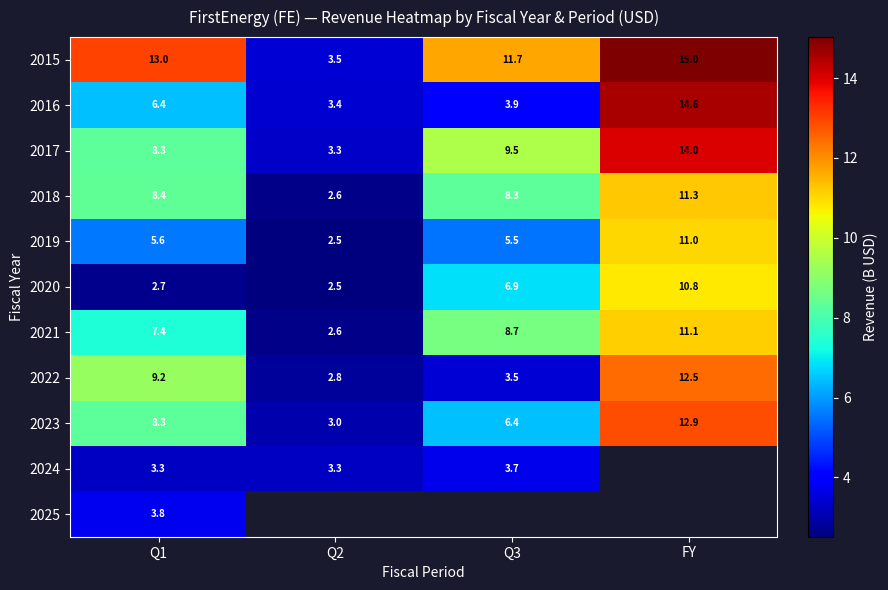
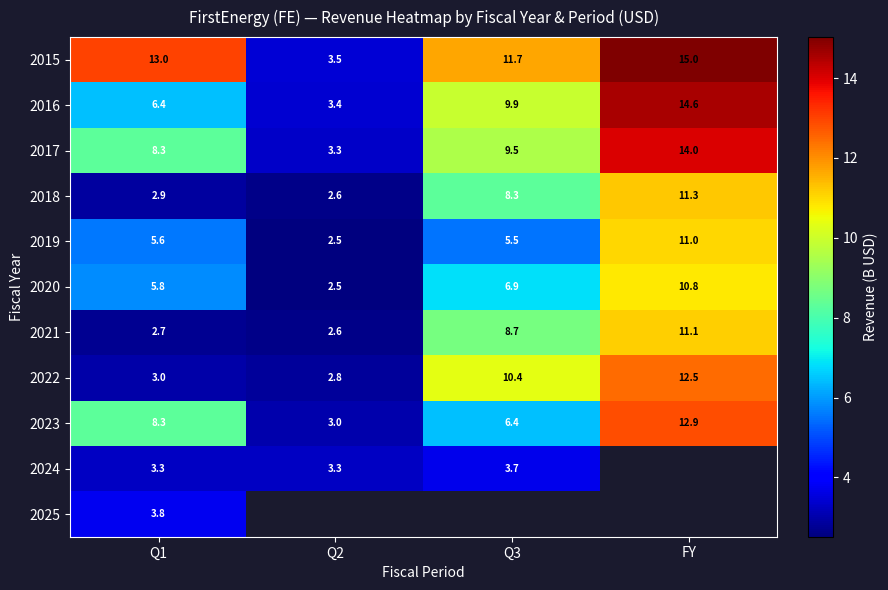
  {
    "2015": {
      "Q1": 13.0,
      "Q2": 3.5,
      "Q3": 11.7,
      "FY": 15.0
    },
    "2016": {
      "Q1": 6.4,
      "Q2": 3.4,
-     "Q3": 3.9,
+     "Q3": 9.9,
      "FY": 14.6
    },
    "2017": {
      "Q1": 8.3,
      "Q2": 3.3,
      "Q3": 9.5,
      "FY": 14.0
    },
    "2018": {
-     "Q1": 8.4,
+     "Q1": 2.9,
      "Q2": 2.6,
      "Q3": 8.3,
      "FY": 11.3
    },
    "2019": {
      "Q1": 5.6,
      "Q2": 2.5,
      "Q3": 5.5,
      "FY": 11.0
    },
    "2020": {
-     "Q1": 2.7,
+     "Q1": 5.8,
      "Q2": 2.5,
      "Q3": 6.9,
      "FY": 10.8
    },
    "2021": {
-     "Q1": 7.4,
+     "Q1": 2.7,
      "Q2": 2.6,
      "Q3": 8.7,
      "FY": 11.1
    },
    "2022": {
-     "Q1": 9.2,
+     "Q1": 3.0,
      "Q2": 2.8,
-     "Q3": 3.5,
+     "Q3": 10.4,
      "FY": 12.5
    },
    "2023": {
      "Q1": 8.3,
      "Q2": 3.0,
      "Q3": 6.4,
      "FY": 12.9
    },
    "2024": {
      "Q1": 3.3,
      "Q2": 3.3,
      "Q3": 3.7
    },
    "2025": {
      "Q1": 3.8
    }
  }
